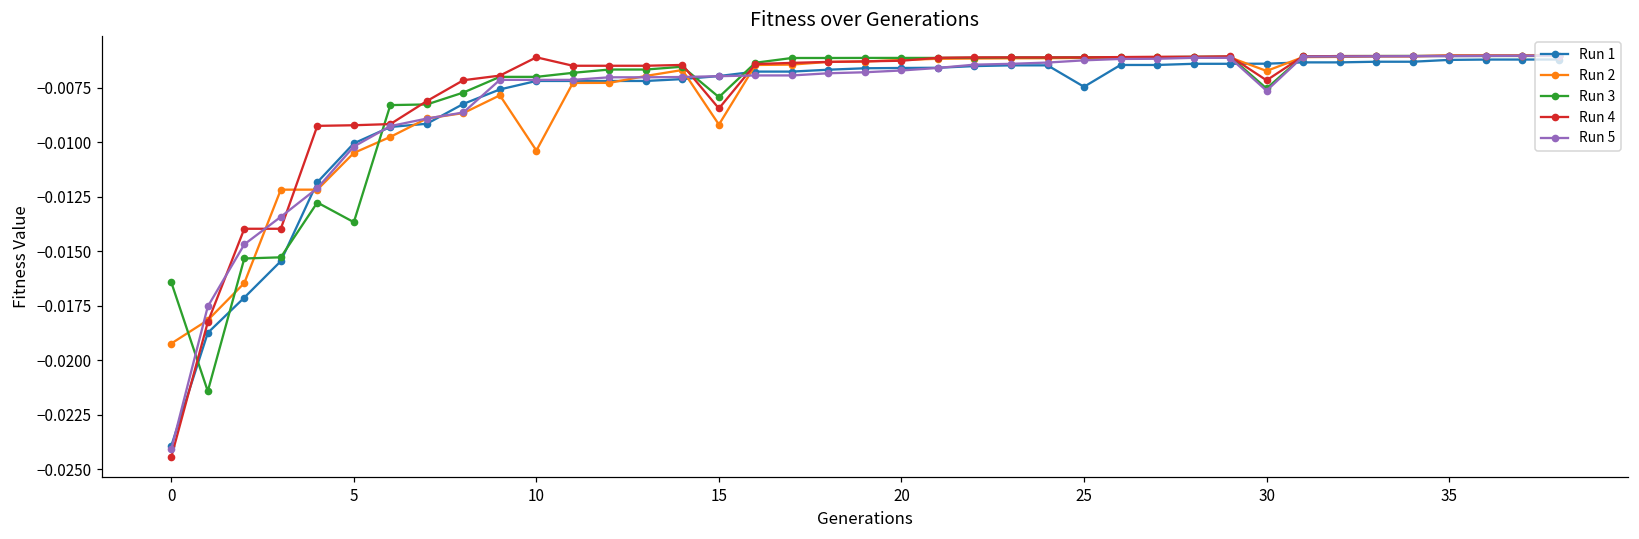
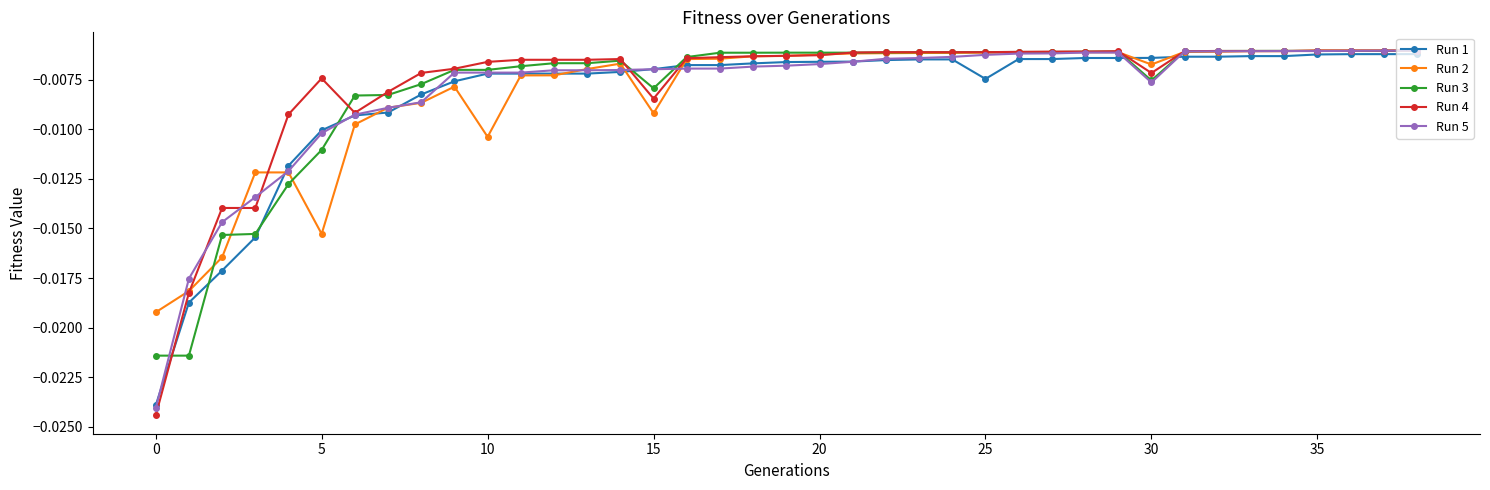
  {
    "Run 1": {
      "0": -0.0239,
      "5": -0.0100,
      "25": -0.0074,
      "30": -0.0064,
      "35": -0.0062
    },
    "Run 2": {
      "0": -0.0192,
-     "5": -0.0105,
+     "5": -0.0153,
      "10": -0.0104,
      "15": -0.0092,
      "30": -0.0067
    },
    "Run 3": {
-     "0": -0.0164,
-     "5": -0.0137,
+     "0": -0.0214,
+     "5": -0.0110,
      "10": -0.0070,
      "15": -0.0079
    },
    "Run 4": {
      "0": -0.0244,
-     "5": -0.0092,
-     "10": -0.0061,
+     "5": -0.0074,
+     "10": -0.0066,
      "15": -0.0084,
      "30": -0.0072
    },
    "Run 5": {
      "0": -0.0241,
      "5": -0.0102
    }
  }
